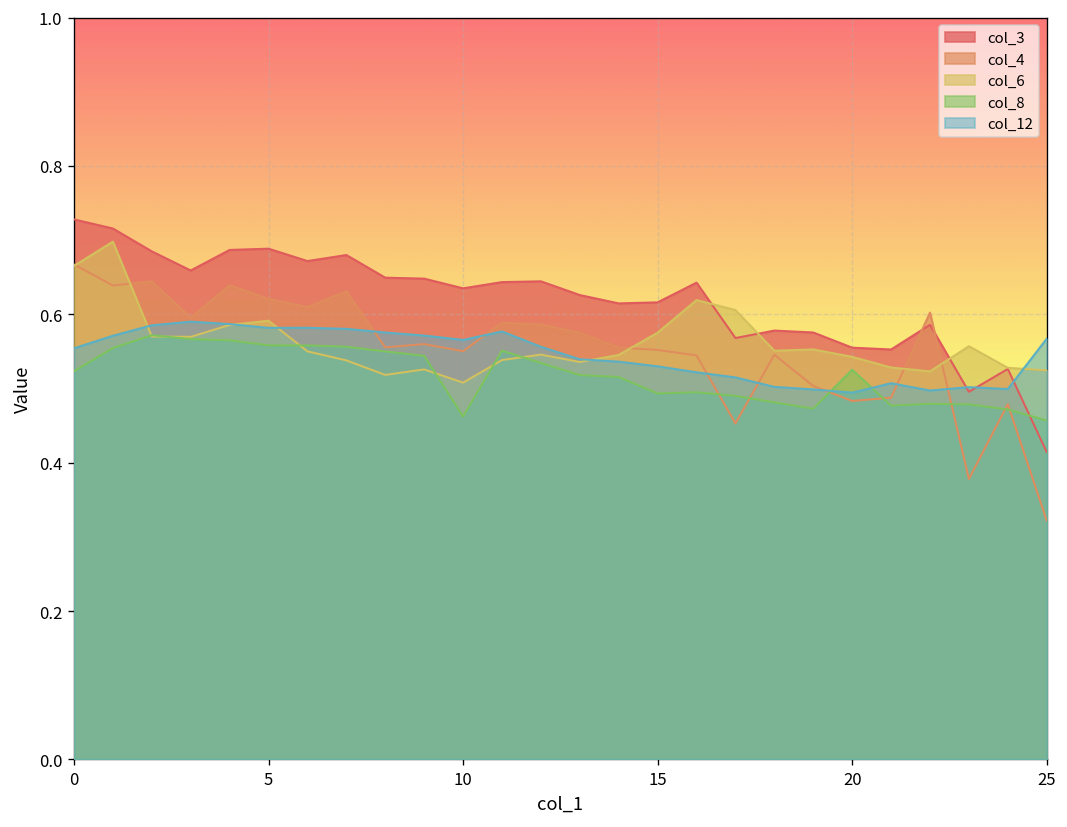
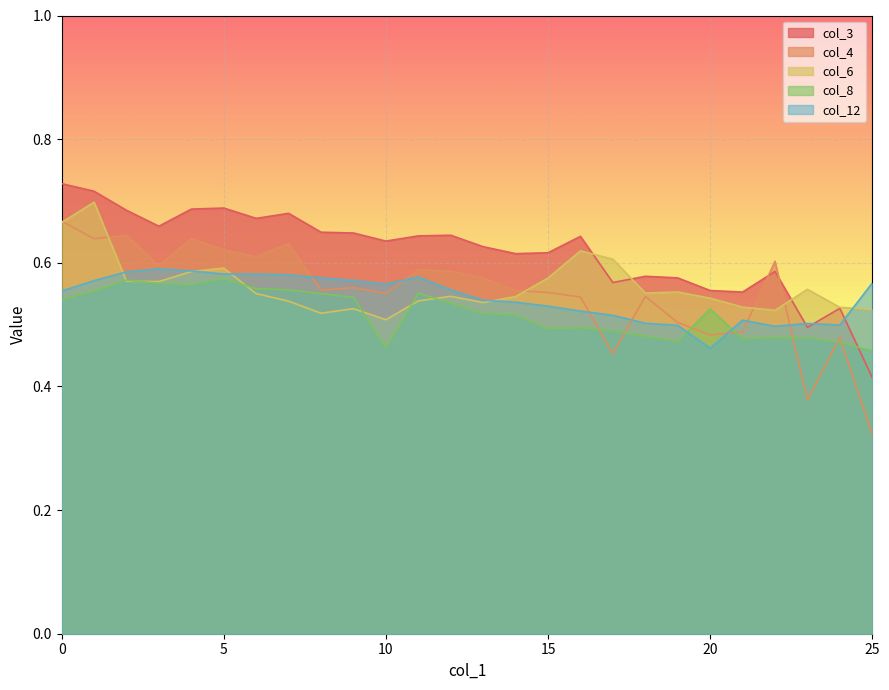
  {
    "col_8": {
-     "0": 0.52,
-     "5": 0.56,
+     "0": 0.54,
+     "5": 0.57,
      "10": 0.46,
      "15": 0.49,
      "20": 0.53,
      "25": 0.46
    },
    "col_12": {
      "0": 0.55,
      "5": 0.58,
      "10": 0.57,
      "15": 0.53,
-     "20": 0.49,
+     "20": 0.46,
      "25": 0.57
    }
  }
